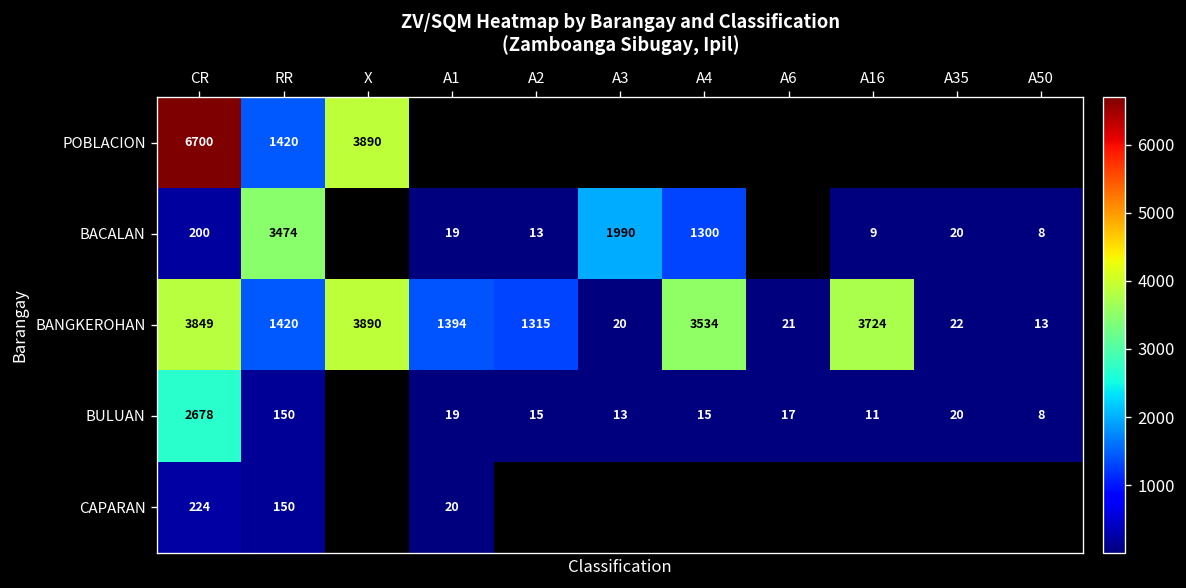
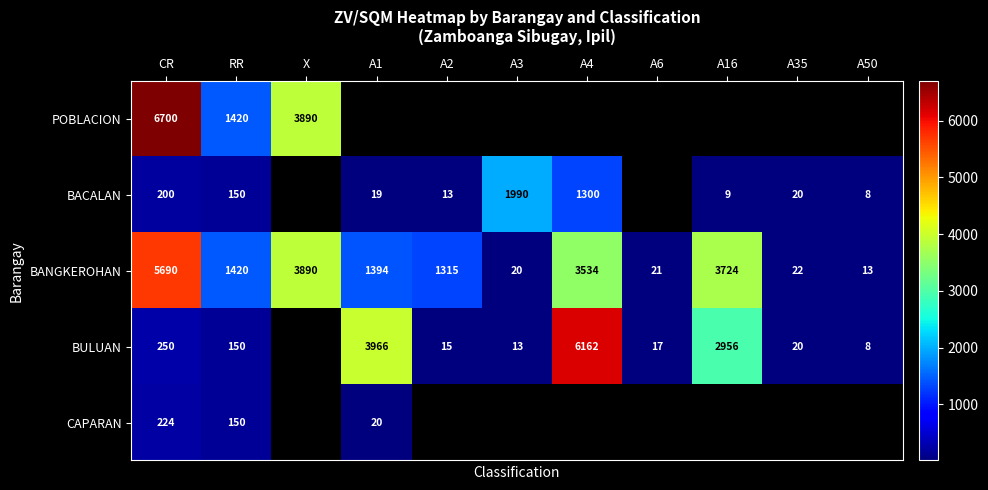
  {
    "POBLACION": {
      "CR": 6700,
      "RR": 1420,
      "X": 3890
    },
    "BACALAN": {
      "CR": 200,
-     "RR": 3474,
+     "RR": 150,
      "A1": 19,
      "A2": 13,
      "A3": 1990,
      "A4": 1300,
      "A16": 9,
      "A35": 20,
      "A50": 8
    },
    "BANGKEROHAN": {
-     "CR": 3849,
+     "CR": 5690,
      "RR": 1420,
      "X": 3890,
      "A1": 1394,
      "A2": 1315,
      "A3": 20,
      "A4": 3534,
      "A6": 21,
      "A16": 3724,
      "A35": 22,
      "A50": 13
    },
    "BULUAN": {
-     "CR": 2678,
+     "CR": 250,
      "RR": 150,
-     "A1": 19,
+     "A1": 3966,
      "A2": 15,
      "A3": 13,
-     "A4": 15,
+     "A4": 6162,
      "A6": 17,
-     "A16": 11,
+     "A16": 2956,
      "A35": 20,
      "A50": 8
    },
    "CAPARAN": {
      "CR": 224,
      "RR": 150,
      "A1": 20
    }
  }
